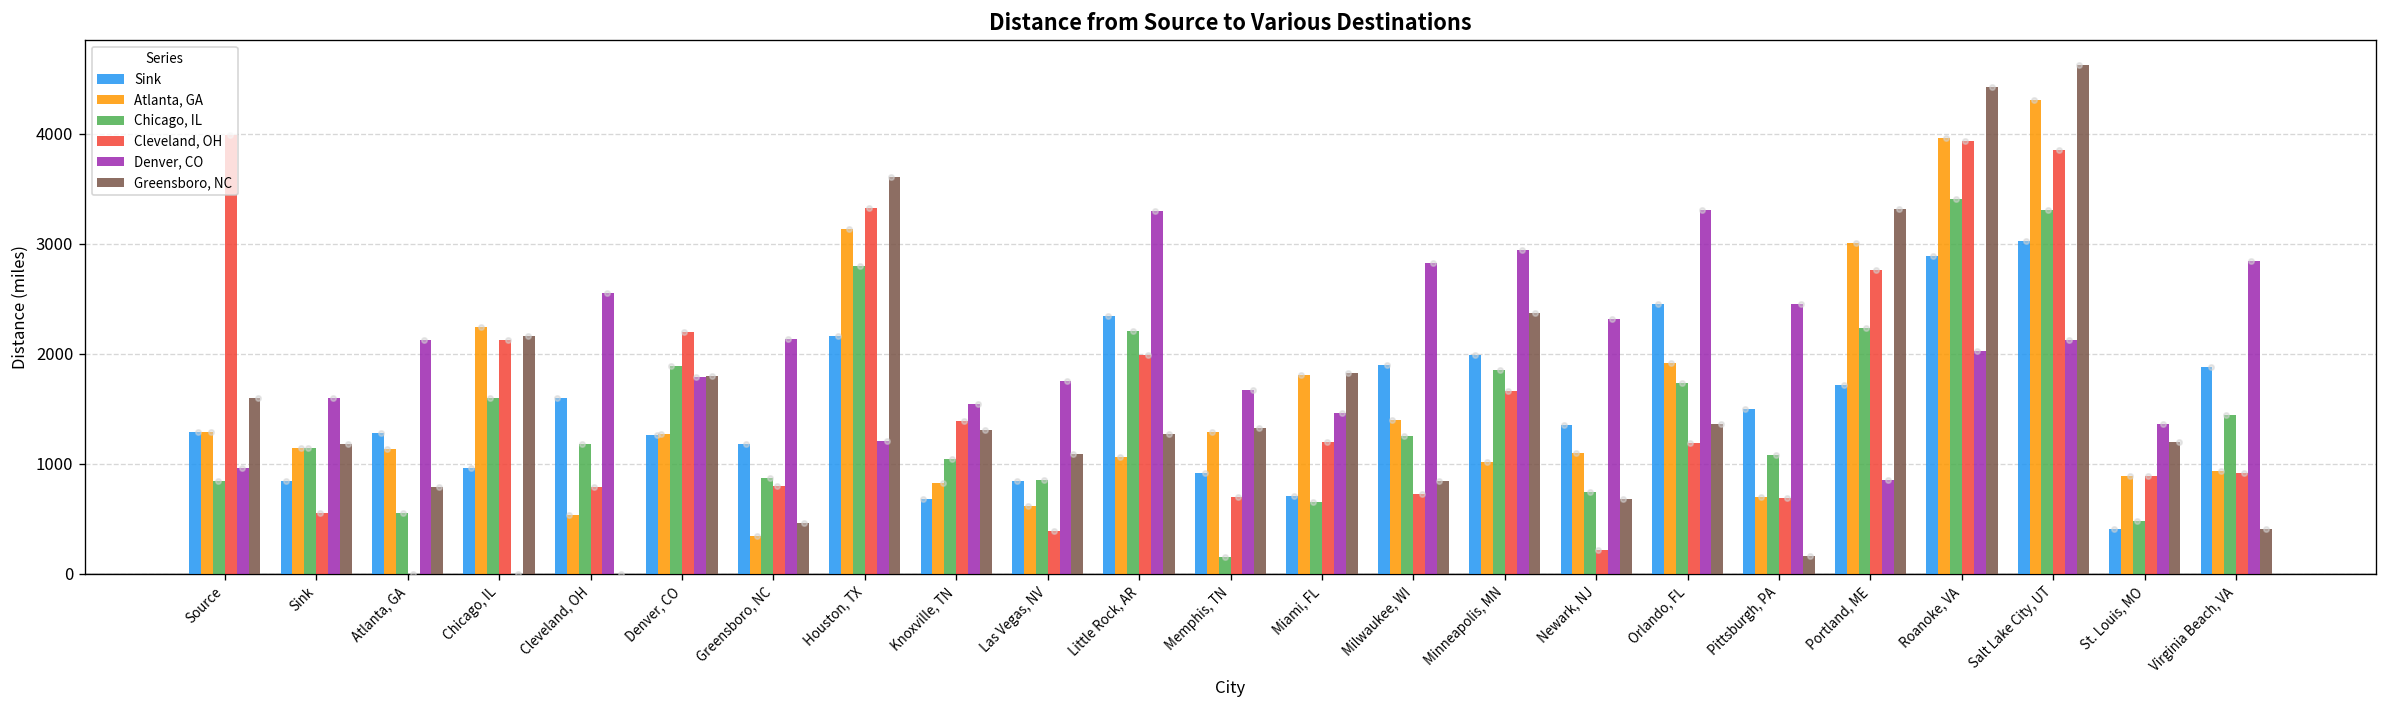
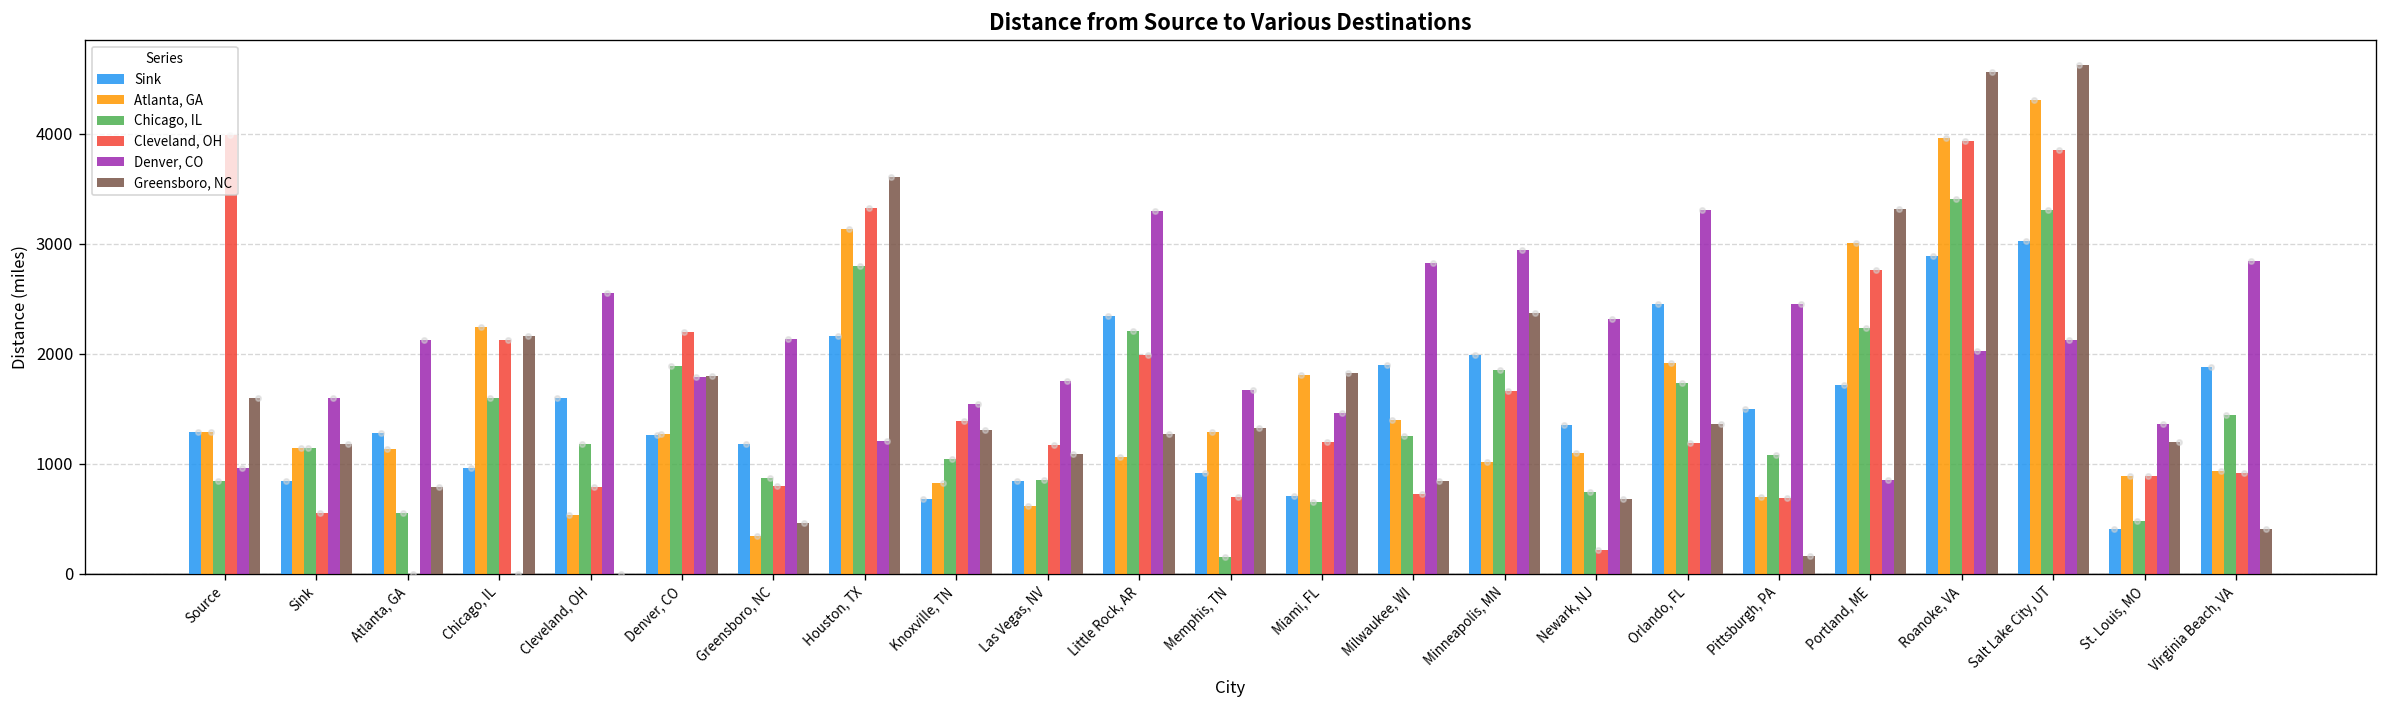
  {
    "Sink": {
      "Source": 1300,
      "Sink": 800,
      "Atlanta, GA": 1300,
      "Chicago, IL": 1000,
      "Cleveland, OH": 1600,
      "Denver, CO": 1300,
      "Greensboro, NC": 1200,
      "Houston, TX": 2200,
      "Knoxville, TN": 700,
      "Las Vegas, NV": 800,
      "Little Rock, AR": 2300,
      "Memphis, TN": 900,
      "Miami, FL": 700,
      "Milwaukee, WI": 1900,
      "Minneapolis, MN": 2000,
      "Newark, NJ": 1300,
      "Orlando, FL": 2500,
      "Pittsburgh, PA": 1500,
      "Portland, ME": 1700,
      "Roanoke, VA": 2900,
      "Salt Lake City, UT": 3000,
      "St. Louis, MO": 400,
      "Virginia Beach, VA": 1900
    },
    "Atlanta, GA": {
      "Source": 1300,
      "Sink": 1100,
      "Atlanta, GA": 1100,
      "Chicago, IL": 2200,
      "Cleveland, OH": 500,
      "Denver, CO": 1300,
      "Greensboro, NC": 300,
      "Houston, TX": 3100,
      "Knoxville, TN": 800,
      "Las Vegas, NV": 600,
      "Little Rock, AR": 1100,
      "Memphis, TN": 1300,
      "Miami, FL": 1800,
      "Milwaukee, WI": 1400,
      "Minneapolis, MN": 1000,
      "Newark, NJ": 1100,
      "Orlando, FL": 1900,
      "Pittsburgh, PA": 700,
      "Portland, ME": 3000,
      "Roanoke, VA": 4000,
      "Salt Lake City, UT": 4300,
      "St. Louis, MO": 900,
      "Virginia Beach, VA": 900
    },
    "Chicago, IL": {
      "Source": 800,
      "Sink": 1100,
      "Atlanta, GA": 600,
      "Chicago, IL": 1600,
      "Cleveland, OH": 1200,
      "Denver, CO": 1900,
      "Greensboro, NC": 900,
      "Houston, TX": 2800,
      "Knoxville, TN": 1000,
      "Las Vegas, NV": 900,
      "Little Rock, AR": 2200,
      "Memphis, TN": 100,
      "Miami, FL": 700,
      "Milwaukee, WI": 1200,
      "Minneapolis, MN": 1800,
      "Newark, NJ": 700,
      "Orlando, FL": 1700,
      "Pittsburgh, PA": 1100,
      "Portland, ME": 2200,
      "Roanoke, VA": 3400,
      "Salt Lake City, UT": 3300,
      "St. Louis, MO": 500,
      "Virginia Beach, VA": 1400
    },
    "Cleveland, OH": {
      "Sink": 600,
      "Atlanta, GA": 0,
      "Chicago, IL": 2100,
      "Cleveland, OH": 800,
      "Denver, CO": 2200,
      "Greensboro, NC": 800,
      "Houston, TX": 3300,
      "Knoxville, TN": 1400,
-     "Las Vegas, NV": 400,
+     "Las Vegas, NV": 1200,
      "Little Rock, AR": 2000,
      "Memphis, TN": 700,
      "Miami, FL": 1200,
      "Milwaukee, WI": 700,
      "Minneapolis, MN": 1700,
      "Newark, NJ": 200,
      "Orlando, FL": 1200,
      "Pittsburgh, PA": 700,
      "Portland, ME": 2800,
      "Roanoke, VA": 3900,
      "Salt Lake City, UT": 3900,
      "St. Louis, MO": 900,
      "Virginia Beach, VA": 900
    },
    "Denver, CO": {
      "Source": 1000,
      "Sink": 1600,
      "Atlanta, GA": 2100,
      "Chicago, IL": 0,
      "Cleveland, OH": 2600,
      "Denver, CO": 1800,
      "Greensboro, NC": 2100,
      "Houston, TX": 1200,
      "Knoxville, TN": 1500,
      "Las Vegas, NV": 1700,
      "Little Rock, AR": 3300,
      "Memphis, TN": 1700,
      "Miami, FL": 1500,
      "Milwaukee, WI": 2800,
      "Minneapolis, MN": 2900,
      "Newark, NJ": 2300,
      "Orlando, FL": 3300,
      "Pittsburgh, PA": 2500,
      "Portland, ME": 900,
      "Roanoke, VA": 2000,
      "Salt Lake City, UT": 2100,
      "St. Louis, MO": 1400,
      "Virginia Beach, VA": 2800
    },
    "Greensboro, NC": {
      "Source": 1600,
      "Sink": 1200,
      "Atlanta, GA": 800,
      "Chicago, IL": 2200,
      "Cleveland, OH": 0,
      "Denver, CO": 1800,
      "Greensboro, NC": 500,
      "Houston, TX": 3600,
      "Knoxville, TN": 1300,
      "Las Vegas, NV": 1100,
      "Little Rock, AR": 1300,
      "Memphis, TN": 1300,
      "Miami, FL": 1800,
      "Milwaukee, WI": 800,
      "Minneapolis, MN": 2400,
      "Newark, NJ": 700,
      "Orlando, FL": 1400,
      "Pittsburgh, PA": 200,
      "Portland, ME": 3300,
-     "Roanoke, VA": 4400,
+     "Roanoke, VA": 4600,
      "Salt Lake City, UT": 4600,
      "St. Louis, MO": 1200,
      "Virginia Beach, VA": 400
    }
  }
